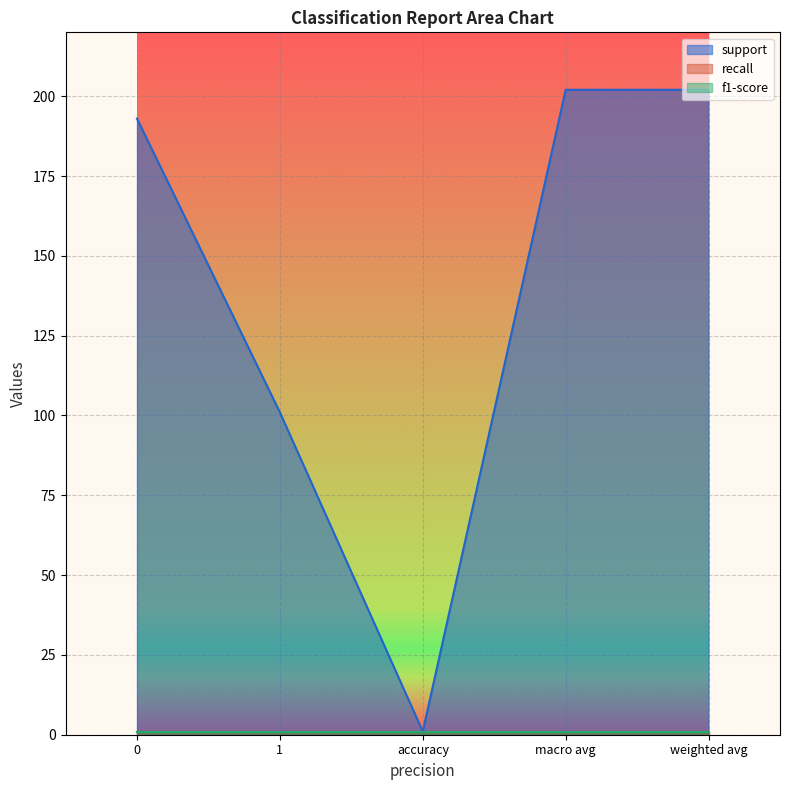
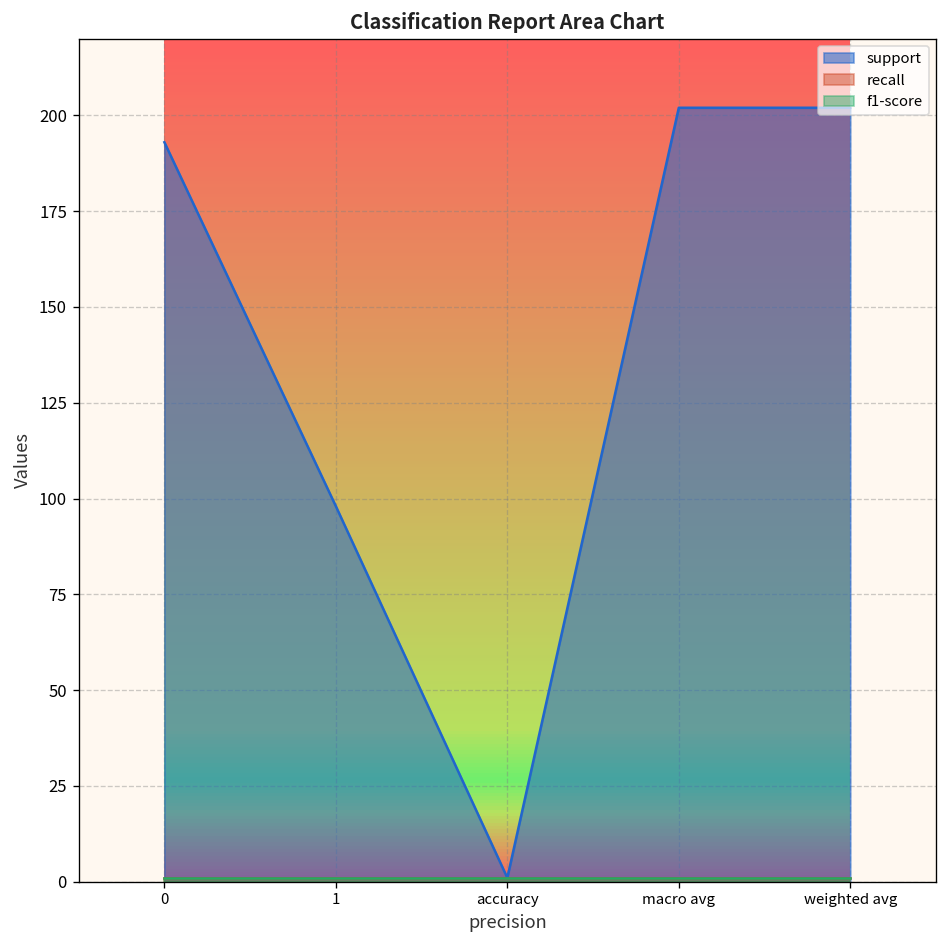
  {
    "support": {
      "0": 193,
-     "1": 101,
+     "1": 98,
      "macro avg": 202
    },
    "f1-score": {
      "0": 1,
      "1": 1,
      "macro avg": 1,
      "weighted avg": 1
    }
  }
